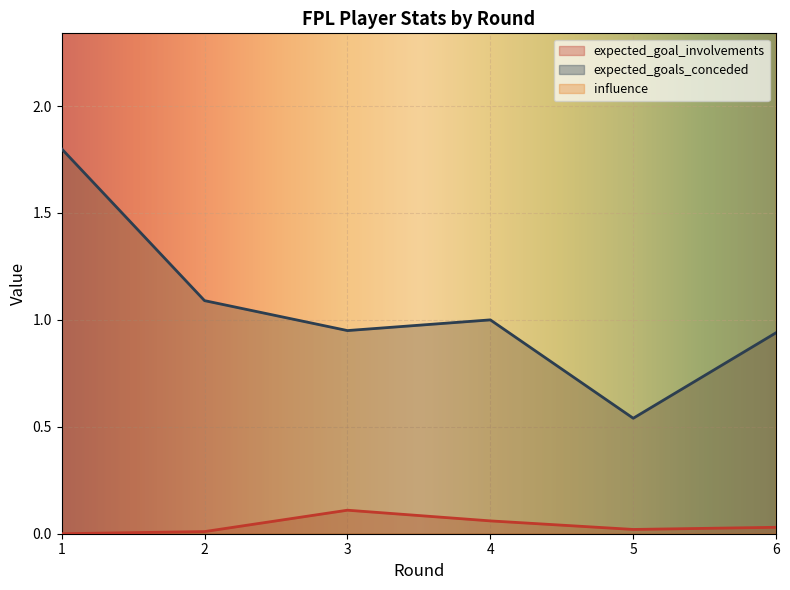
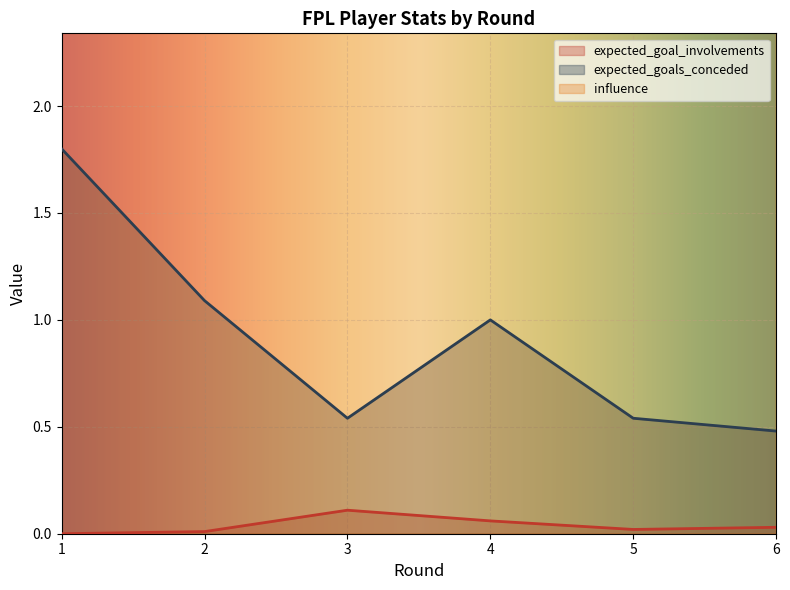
  {
    "expected_goals_conceded": {
      "1": 1.80,
      "2": 1.09,
-     "3": 0.95,
+     "3": 0.54,
      "4": 1.00,
      "5": 0.54,
-     "6": 0.94
+     "6": 0.48
    }
  }
